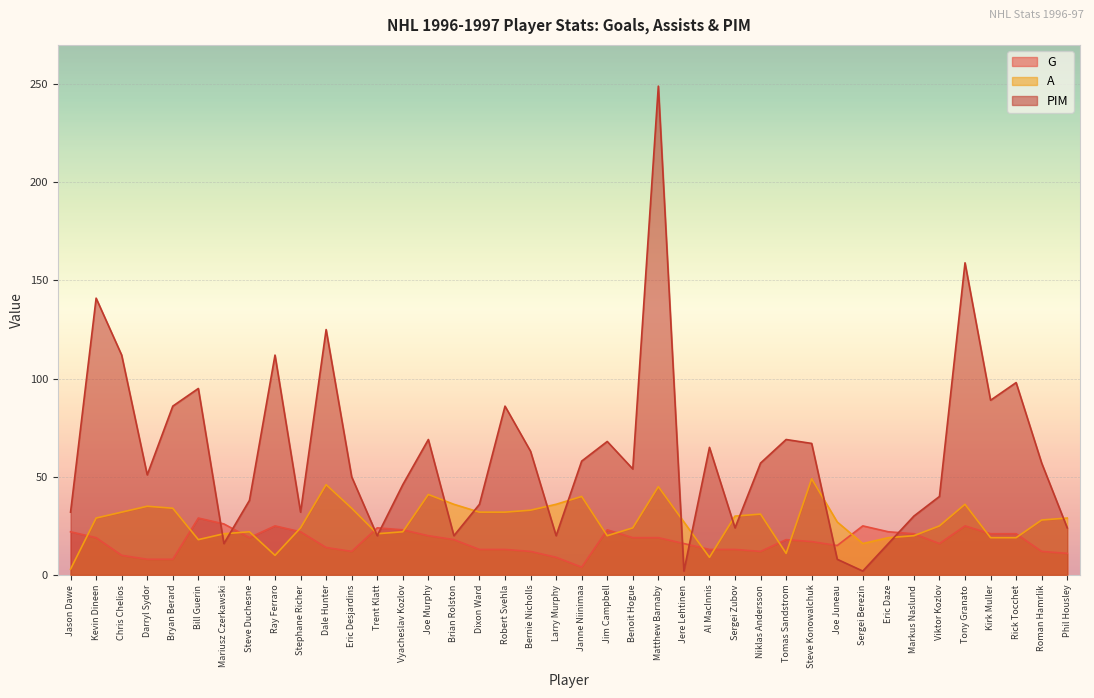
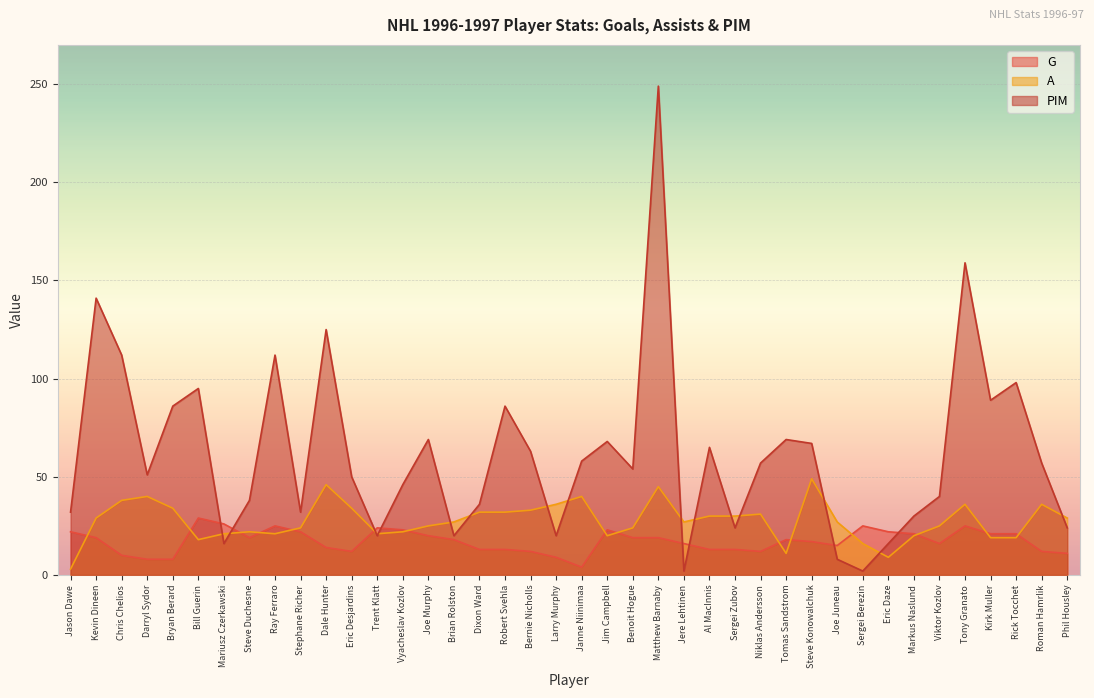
  {
    "A": {
      "Jason Dawe": 3,
      "Kevin Dineen": 29,
-     "Chris Chelios": 32,
-     "Darryl Sydor": 35,
+     "Chris Chelios": 38,
+     "Darryl Sydor": 40,
      "Bryan Berard": 34,
      "Bill Guerin": 18,
      "Mariusz Czerkawski": 21,
      "Steve Duchesne": 22,
-     "Ray Ferraro": 10,
+     "Ray Ferraro": 21,
      "Stephane Richer": 24,
      "Dale Hunter": 46,
      "Eric Desjardins": 34,
-     "Joe Murphy": 41,
-     "Brian Rolston": 36,
+     "Joe Murphy": 25,
+     "Brian Rolston": 27,
      "Dixon Ward": 32,
      "Robert Svehla": 32,
      "Bernie Nicholls": 33,
      "Larry Murphy": 36,
      "Janne Niinimaa": 40,
      "Jim Campbell": 20,
      "Benoit Hogue": 24,
      "Matthew Barnaby": 45,
      "Jere Lehtinen": 27,
-     "Al MacInnis": 9,
+     "Al MacInnis": 30,
      "Sergei Zubov": 30,
      "Niklas Andersson": 31,
      "Tomas Sandstrom": 11,
      "Steve Konowalchuk": 49,
      "Joe Juneau": 27,
      "Sergei Berezin": 16,
-     "Eric Daze": 19,
+     "Eric Daze": 9,
      "Viktor Kozlov": 25,
      "Tony Granato": 36,
      "Kirk Muller": 19,
      "Rick Tocchet": 19,
-     "Roman Hamrlik": 28,
+     "Roman Hamrlik": 36,
      "Phil Housley": 29
    }
  }
